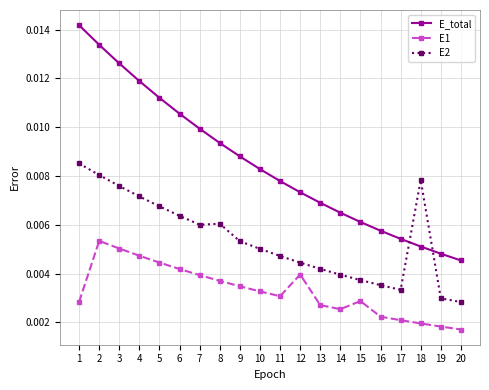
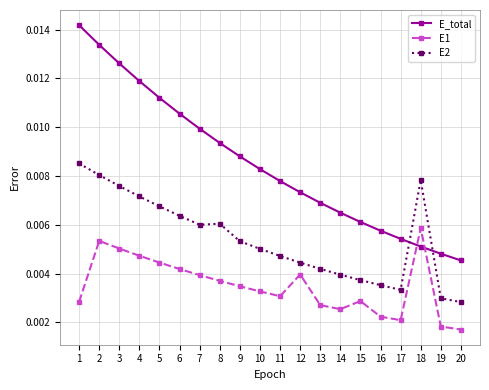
  {
    "E_total": {
      "1": 0.0142,
      "2": 0.0134,
      "3": 0.0126,
      "4": 0.0119,
      "5": 0.0112,
      "6": 0.0106,
      "7": 0.0099,
      "8": 0.0094,
      "9": 0.0088,
      "10": 0.0083,
      "11": 0.0078,
      "12": 0.0073,
      "13": 0.0069,
      "14": 0.0065,
      "15": 0.0061,
      "16": 0.0058,
      "17": 0.0054,
      "18": 0.0051,
      "19": 0.0048,
      "20": 0.0045
    },
    "E1": {
      "1": 0.0028,
      "2": 0.0053,
      "3": 0.0050,
      "4": 0.0047,
      "5": 0.0045,
      "6": 0.0042,
      "7": 0.0039,
      "8": 0.0037,
      "9": 0.0035,
      "10": 0.0033,
      "11": 0.0031,
      "12": 0.0040,
      "13": 0.0027,
      "14": 0.0025,
      "15": 0.0029,
      "16": 0.0022,
      "17": 0.0021,
-     "18": 0.0020,
+     "18": 0.0059,
      "19": 0.0018,
      "20": 0.0017
    },
    "E2": {
      "1": 0.0085,
      "2": 0.0080,
      "3": 0.0076,
      "4": 0.0072,
      "5": 0.0068,
      "6": 0.0064,
      "7": 0.0060,
      "8": 0.0060,
      "9": 0.0053,
      "10": 0.0050,
      "11": 0.0047,
      "12": 0.0044,
      "13": 0.0042,
      "14": 0.0040,
      "15": 0.0037,
      "16": 0.0035,
      "17": 0.0033,
      "18": 0.0078,
      "19": 0.0030,
      "20": 0.0028
    }
  }
